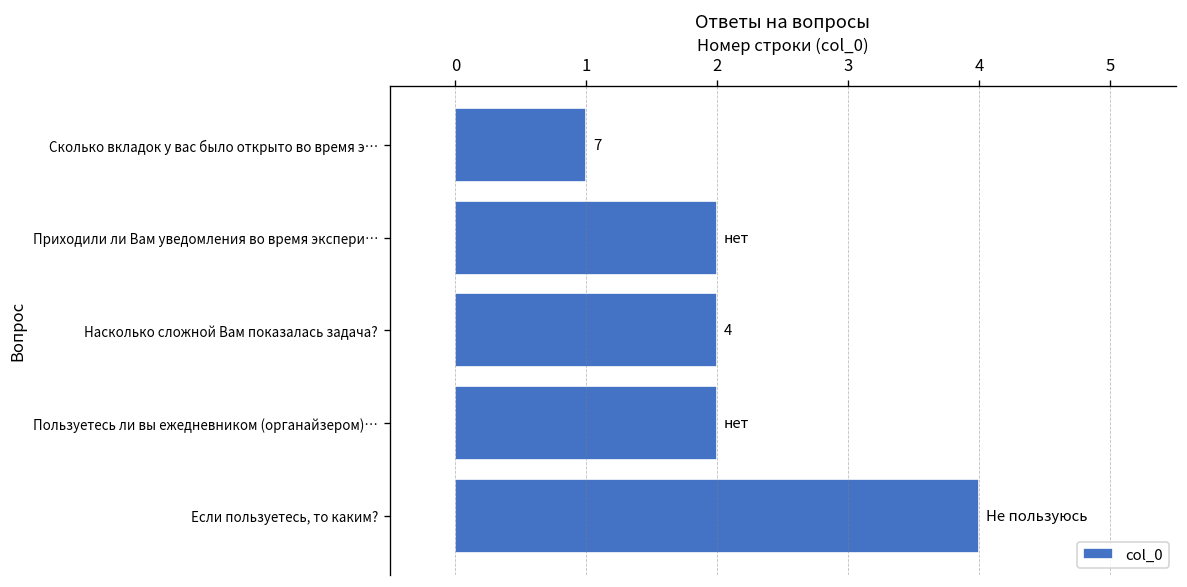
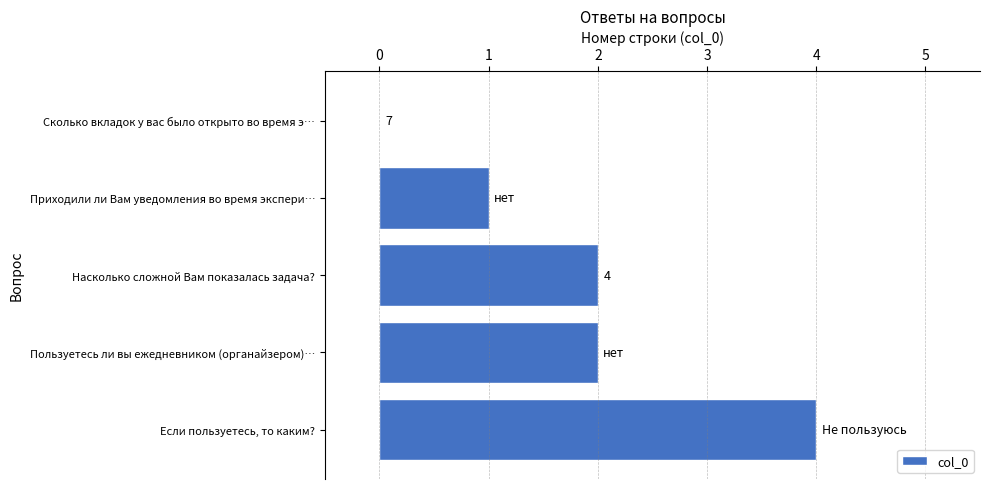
  {
-   "Сколько вкладок у вас было открыто во время э…": 1,
-   "Приходили ли Вам уведомления во время экспери…": 2,
+   "Сколько вкладок у вас было открыто во время э…": 0,
+   "Приходили ли Вам уведомления во время экспери…": 1,
    "Пользуетесь ли вы ежедневником (органайзером)…": 2,
    "Если пользуетесь, то каким?": 4
  }
